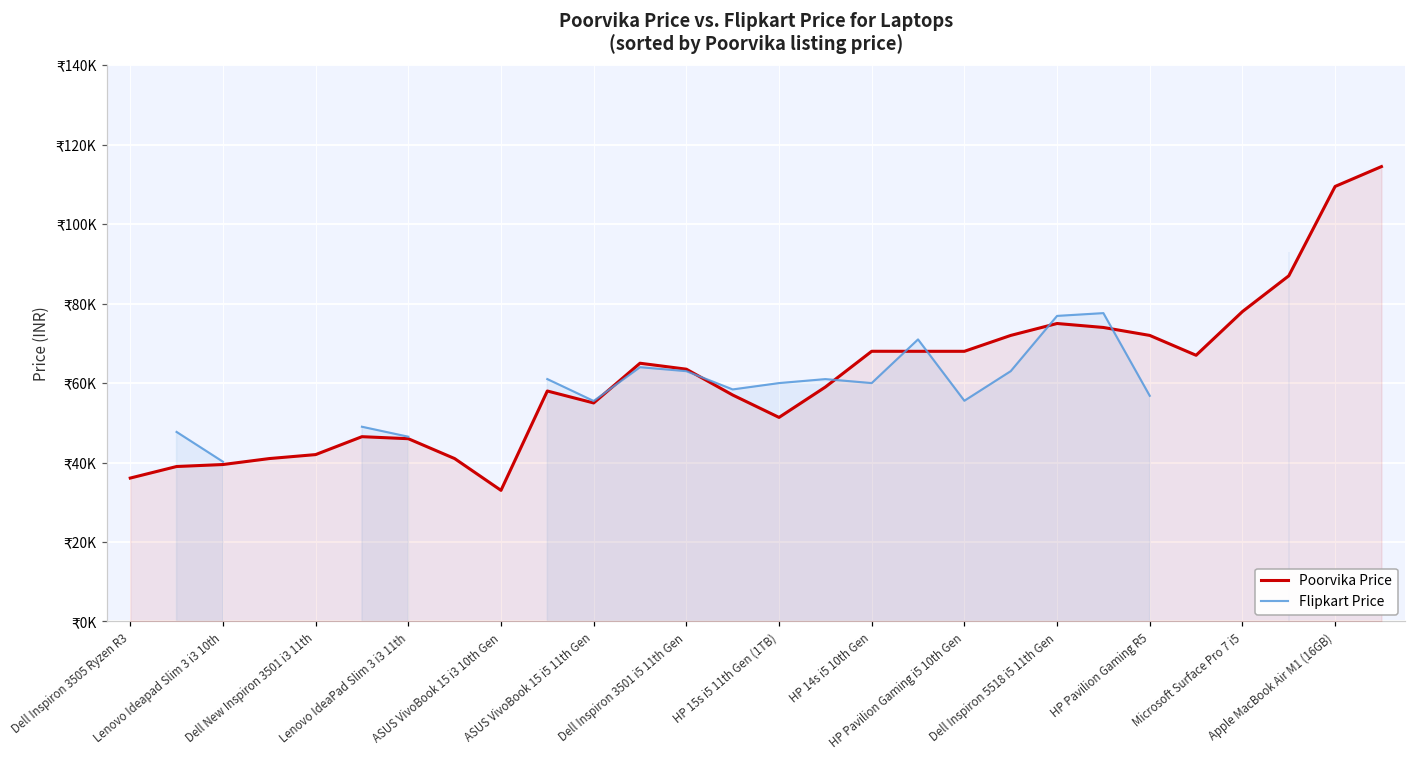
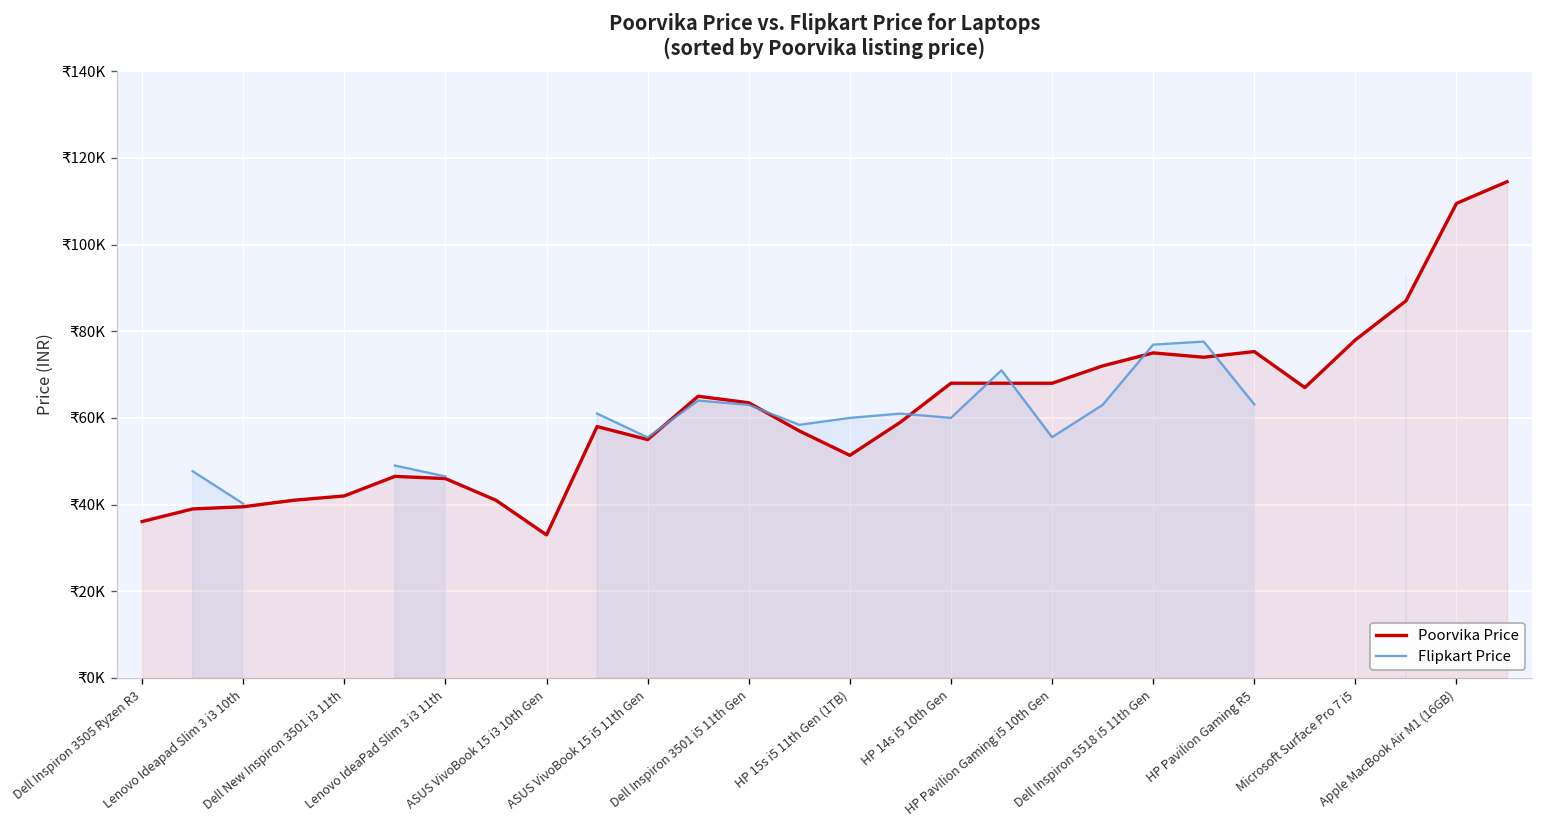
  {
    "Poorvika Price": {
      "Dell Inspiron 3505 Ryzen R3": "₹36000",
      "Lenovo Ideapad Slim 3 i3 10th": "₹39000",
      "Dell New Inspiron 3501 i3 11th": "₹42000",
      "ASUS VivoBook 15 i3 10th Gen": "₹33000",
      "HP 15s i5 11th Gen (1TB)": "₹51000",
      "HP 14s i5 10th Gen": "₹68000",
      "HP Pavilion Gaming i5 10th Gen": "₹68000",
      "Dell Inspiron 5518 i5 11th Gen": "₹75000",
-     "HP Pavilion Gaming R5": "₹72000",
+     "HP Pavilion Gaming R5": "₹75000",
      "Microsoft Surface Pro 7 i5": "₹78000",
      "Apple MacBook Air M1 (16GB)": "₹109000"
    },
    "Flipkart Price": {
      "Lenovo Ideapad Slim 3 i3 10th": "₹40000",
      "HP 15s i5 11th Gen (1TB)": "₹60000",
      "HP 14s i5 10th Gen": "₹60000",
      "HP Pavilion Gaming i5 10th Gen": "₹56000",
      "Dell Inspiron 5518 i5 11th Gen": "₹77000",
-     "HP Pavilion Gaming R5": "₹57000"
+     "HP Pavilion Gaming R5": "₹63000"
    }
  }
